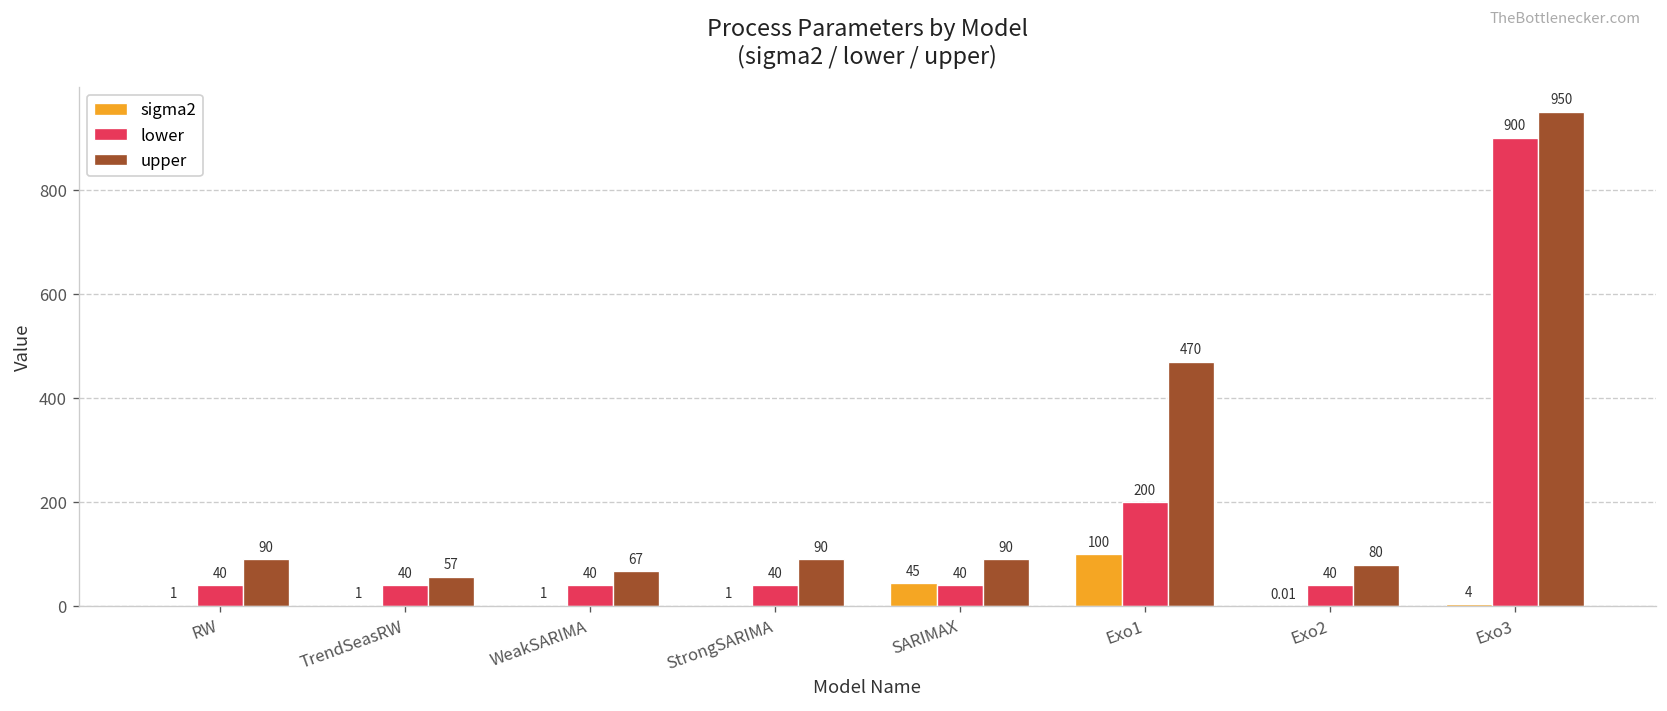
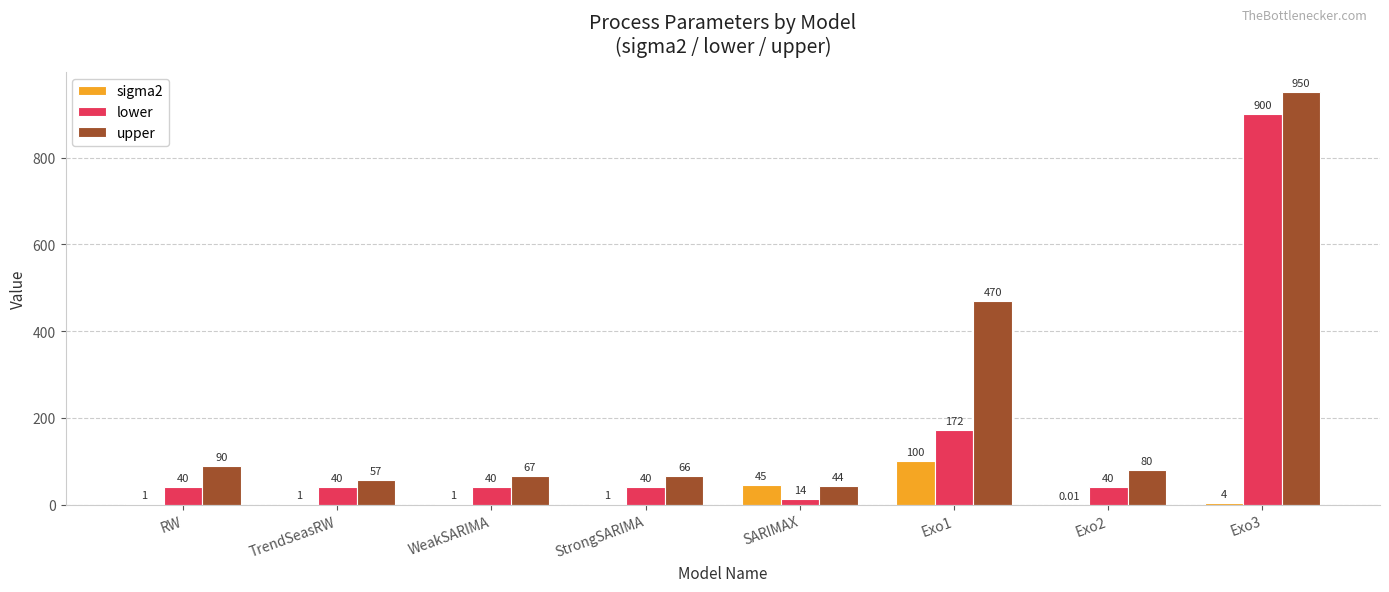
  {
    "sigma2": {
      "RW": 1,
      "TrendSeasRW": 1,
      "WeakSARIMA": 1,
      "StrongSARIMA": 1,
      "SARIMAX": 45,
      "Exo1": 100,
      "Exo2": 0.01,
      "Exo3": 4
    },
    "lower": {
      "RW": 40,
      "TrendSeasRW": 40,
      "WeakSARIMA": 40,
      "StrongSARIMA": 40,
-     "SARIMAX": 40,
-     "Exo1": 200,
+     "SARIMAX": 14,
+     "Exo1": 172,
      "Exo2": 40,
      "Exo3": 900
    },
    "upper": {
      "RW": 90,
      "TrendSeasRW": 57,
      "WeakSARIMA": 67,
-     "StrongSARIMA": 90,
-     "SARIMAX": 90,
+     "StrongSARIMA": 66,
+     "SARIMAX": 44,
      "Exo1": 470,
      "Exo2": 80,
      "Exo3": 950
    }
  }
